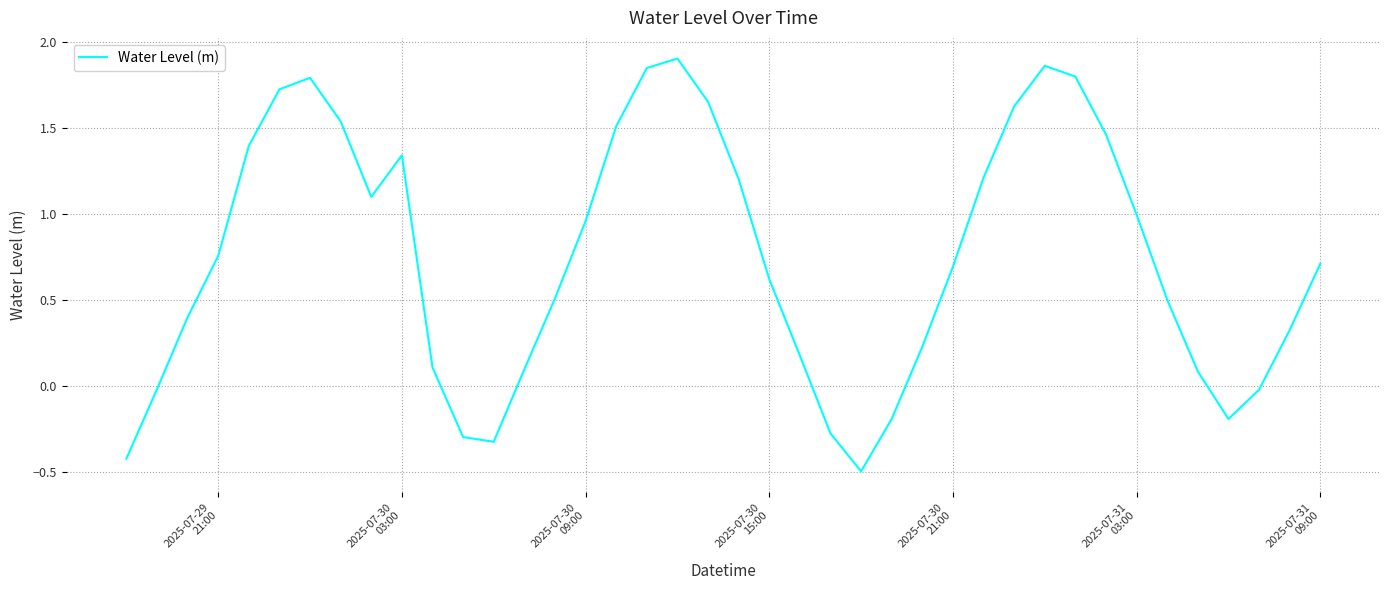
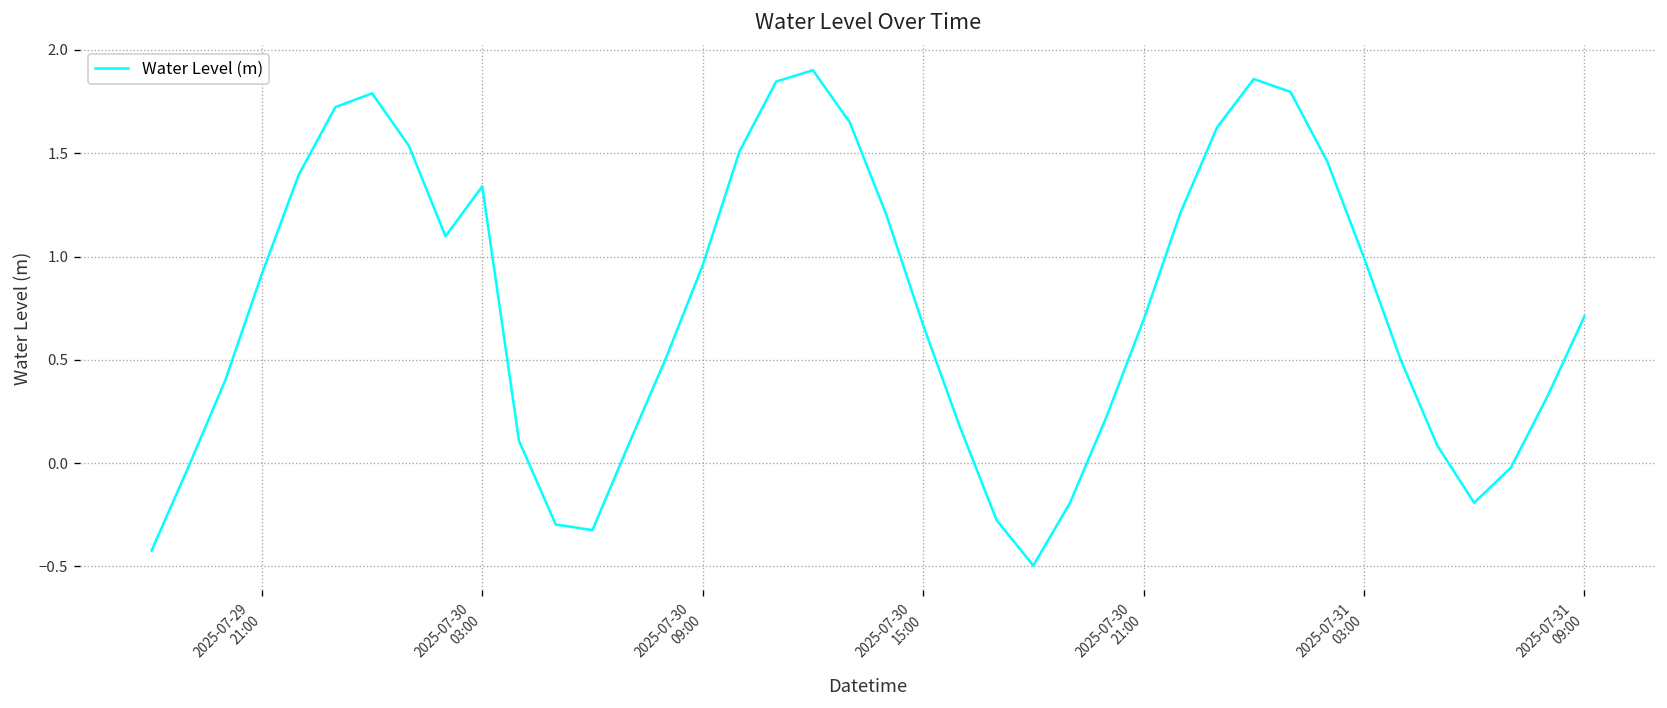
  {
-   "2025-07-29 21:00": 0.76,
+   "2025-07-29 21:00": 0.92,
    "2025-07-30 03:00": 1.34,
    "2025-07-30 09:00": 0.96,
-   "2025-07-30 15:00": 0.62,
+   "2025-07-30 15:00": 0.67,
    "2025-07-30 21:00": 0.69,
    "2025-07-31 03:00": 0.99,
    "2025-07-31 09:00": 0.71
  }
